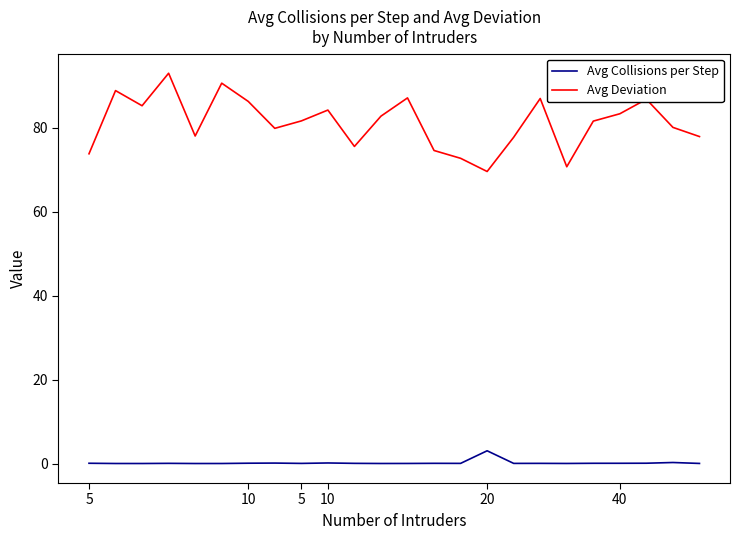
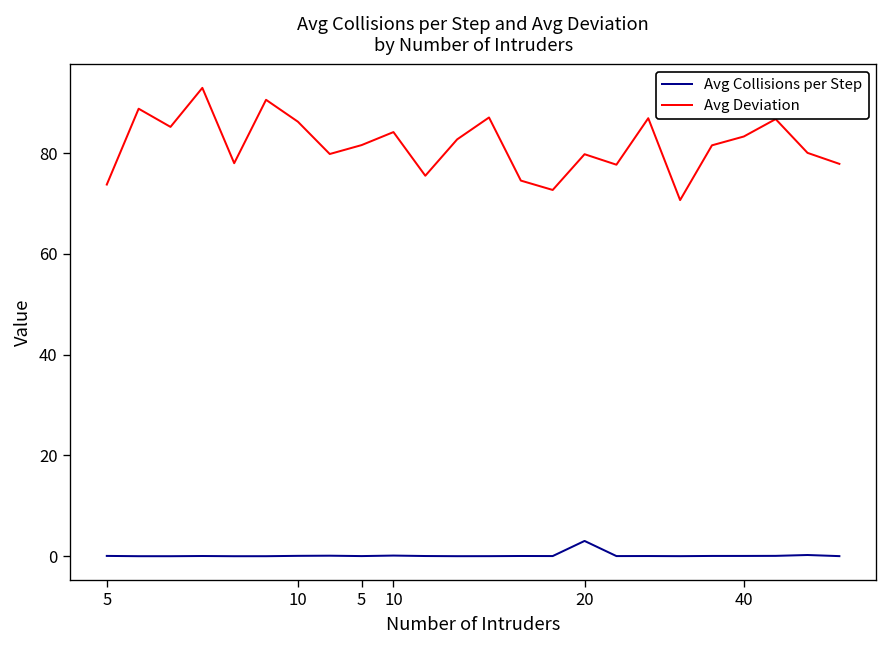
  {
    "Avg Collisions per Step": {
      "20": 3,
      "40": 0
    },
    "Avg Deviation": {
-     "20": 70,
+     "20": 80,
      "40": 83
    }
  }
